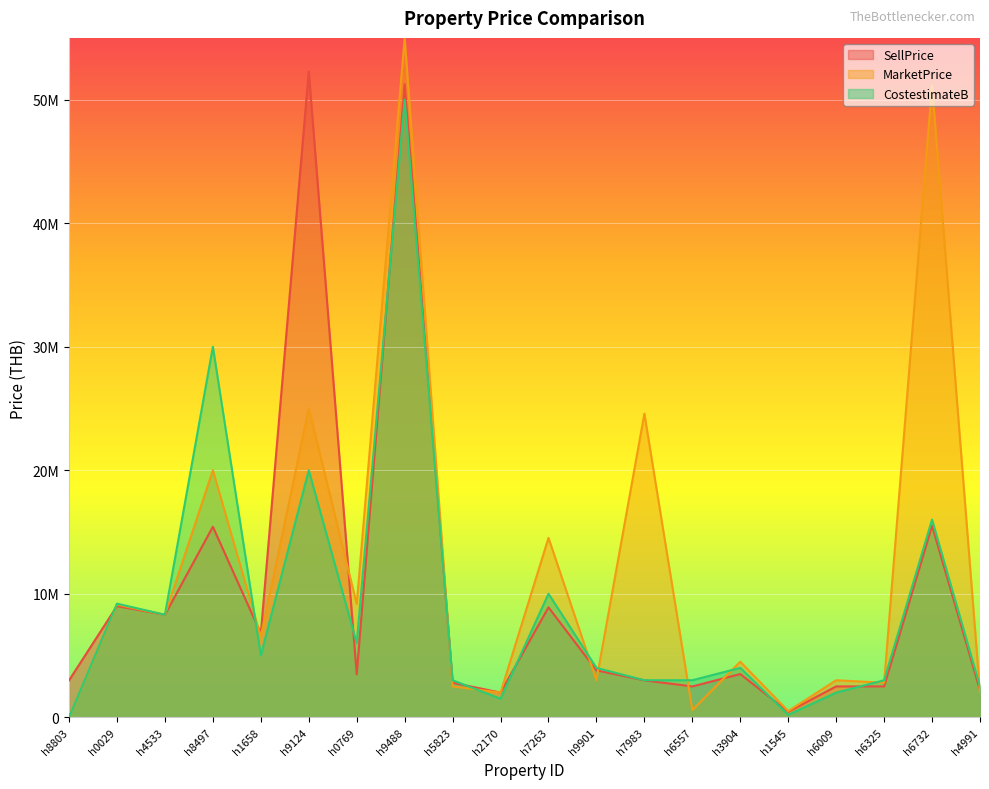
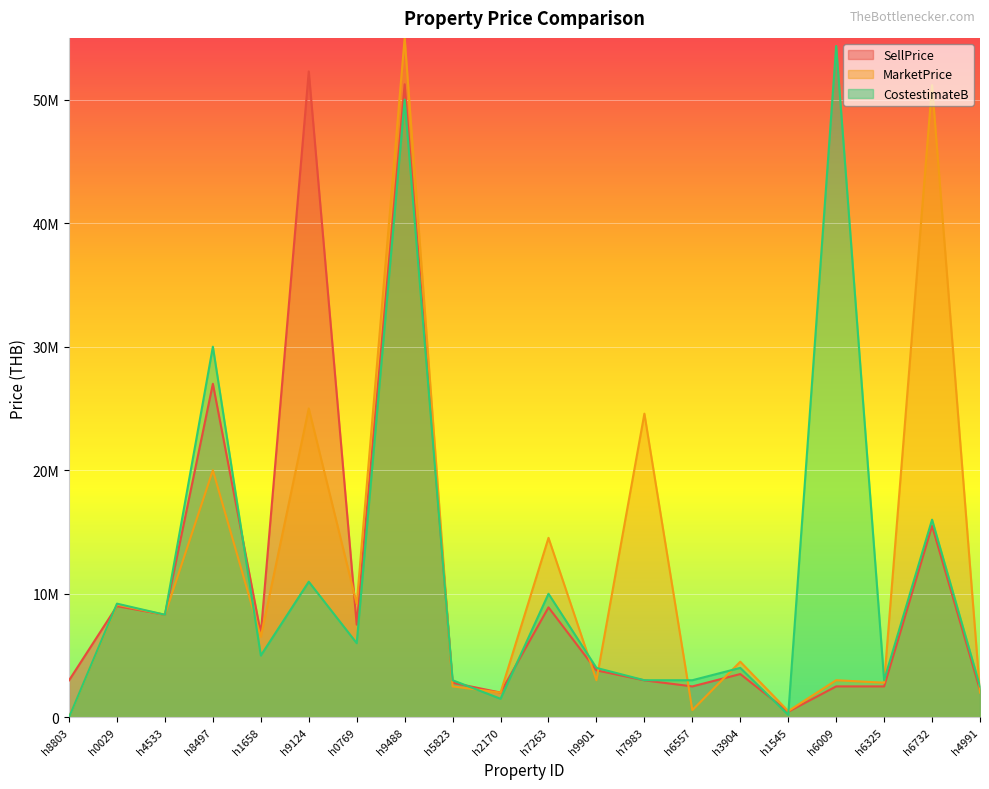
  {
    "SellPrice": {
      "h8803": 3000000,
-     "h8497": 15400000,
+     "h8497": 27000000,
      "h1658": 6800000,
      "h9124": 52300000,
-     "h0769": 3500000,
+     "h0769": 7500000,
      "h9488": 51200000,
      "h7263": 8900000,
      "h6557": 2500000,
      "h3904": 3500000,
      "h6009": 2500000,
      "h6325": 2500000,
      "h6732": 15500000
    },
    "MarketPrice": {
      "h8497": 20000000,
      "h1658": 6500000,
      "h9124": 25000000,
      "h0769": 9200000,
      "h9488": 55000000,
      "h5823": 2500000,
      "h7263": 14500000,
      "h9901": 3000000,
      "h7983": 24600000,
      "h6557": 600000,
      "h3904": 4500000,
      "h6009": 3000000
    },
    "CostestimateB": {
      "h8497": 30000000,
      "h1658": 5000000,
-     "h9124": 20000000,
+     "h9124": 11000000,
      "h0769": 6000000,
      "h9488": 50000000,
      "h2170": 1500000,
      "h7263": 10000000,
      "h6557": 3000000,
      "h3904": 4000000,
      "h1545": 200000,
-     "h6009": 2000000,
+     "h6009": 54300000,
      "h6732": 16000000,
      "h4991": 2500000
    }
  }
